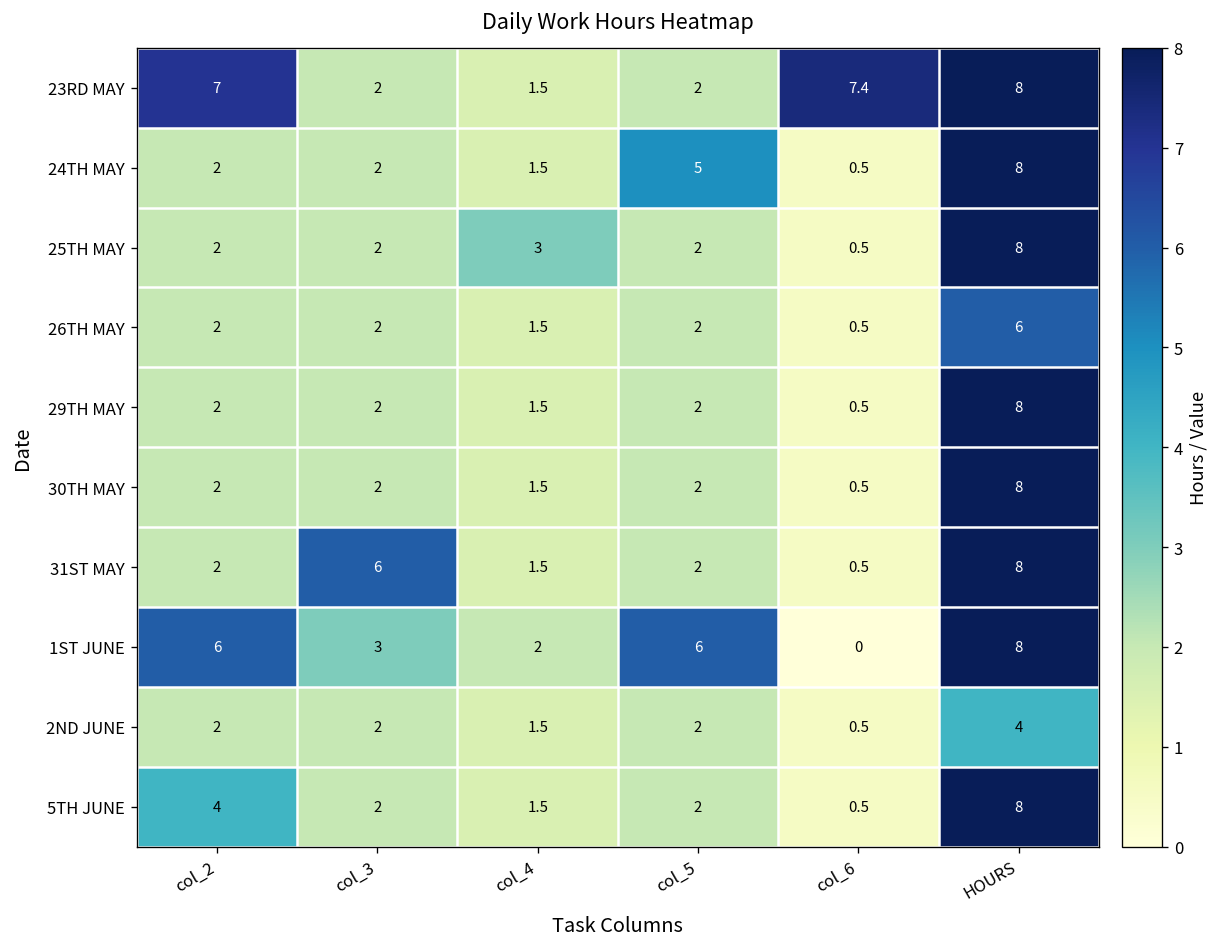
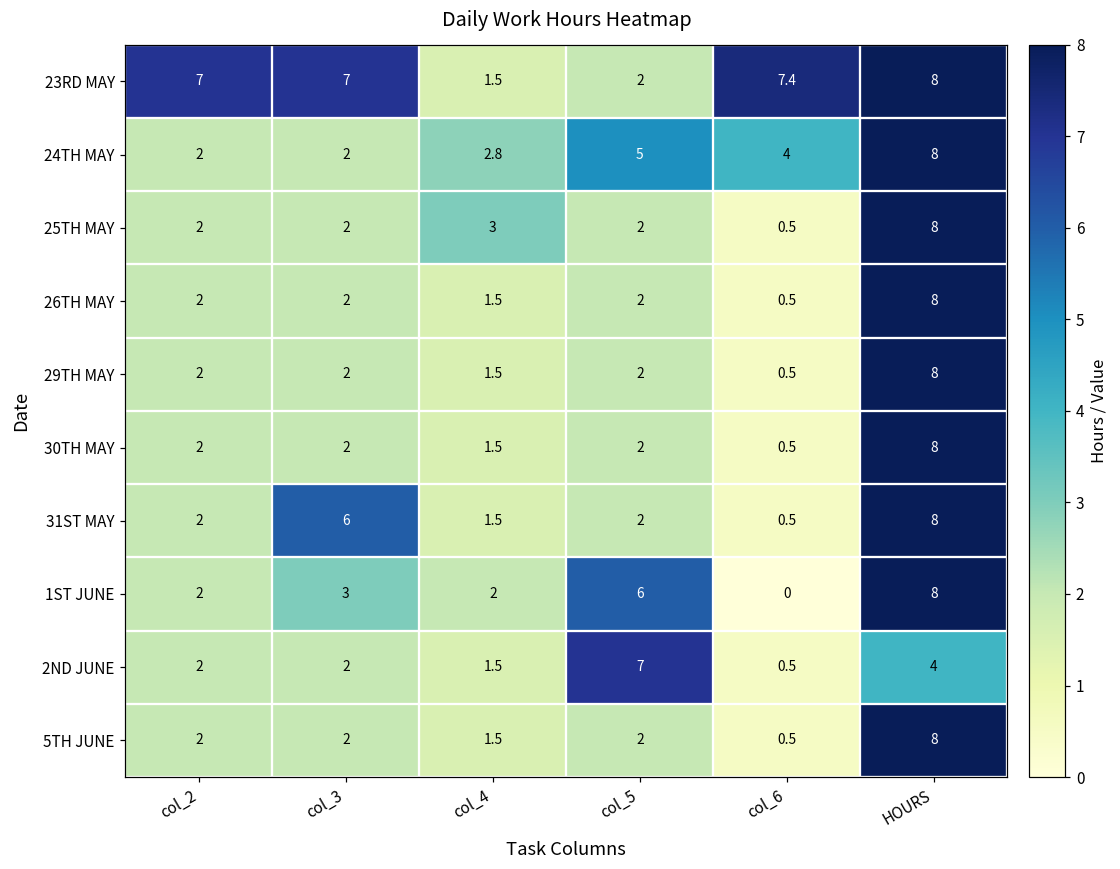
  {
    "23RD MAY": {
      "col_2": 7,
-     "col_3": 2,
+     "col_3": 7,
      "col_4": 1.5,
      "col_5": 2,
      "col_6": 7.4,
      "HOURS": 8
    },
    "24TH MAY": {
      "col_2": 2,
      "col_3": 2,
-     "col_4": 1.5,
+     "col_4": 2.8,
      "col_5": 5,
-     "col_6": 0.5,
+     "col_6": 4,
      "HOURS": 8
    },
    "25TH MAY": {
      "col_2": 2,
      "col_3": 2,
      "col_4": 3,
      "col_5": 2,
      "col_6": 0.5,
      "HOURS": 8
    },
    "26TH MAY": {
      "col_2": 2,
      "col_3": 2,
      "col_4": 1.5,
      "col_5": 2,
      "col_6": 0.5,
-     "HOURS": 6
+     "HOURS": 8
    },
    "29TH MAY": {
      "col_2": 2,
      "col_3": 2,
      "col_4": 1.5,
      "col_5": 2,
      "col_6": 0.5,
      "HOURS": 8
    },
    "30TH MAY": {
      "col_2": 2,
      "col_3": 2,
      "col_4": 1.5,
      "col_5": 2,
      "col_6": 0.5,
      "HOURS": 8
    },
    "31ST MAY": {
      "col_2": 2,
      "col_3": 6,
      "col_4": 1.5,
      "col_5": 2,
      "col_6": 0.5,
      "HOURS": 8
    },
    "1ST JUNE": {
-     "col_2": 6,
+     "col_2": 2,
      "col_3": 3,
      "col_4": 2,
      "col_5": 6,
      "col_6": 0,
      "HOURS": 8
    },
    "2ND JUNE": {
      "col_2": 2,
      "col_3": 2,
      "col_4": 1.5,
-     "col_5": 2,
+     "col_5": 7,
      "col_6": 0.5,
      "HOURS": 4
    },
    "5TH JUNE": {
-     "col_2": 4,
+     "col_2": 2,
      "col_3": 2,
      "col_4": 1.5,
      "col_5": 2,
      "col_6": 0.5,
      "HOURS": 8
    }
  }
